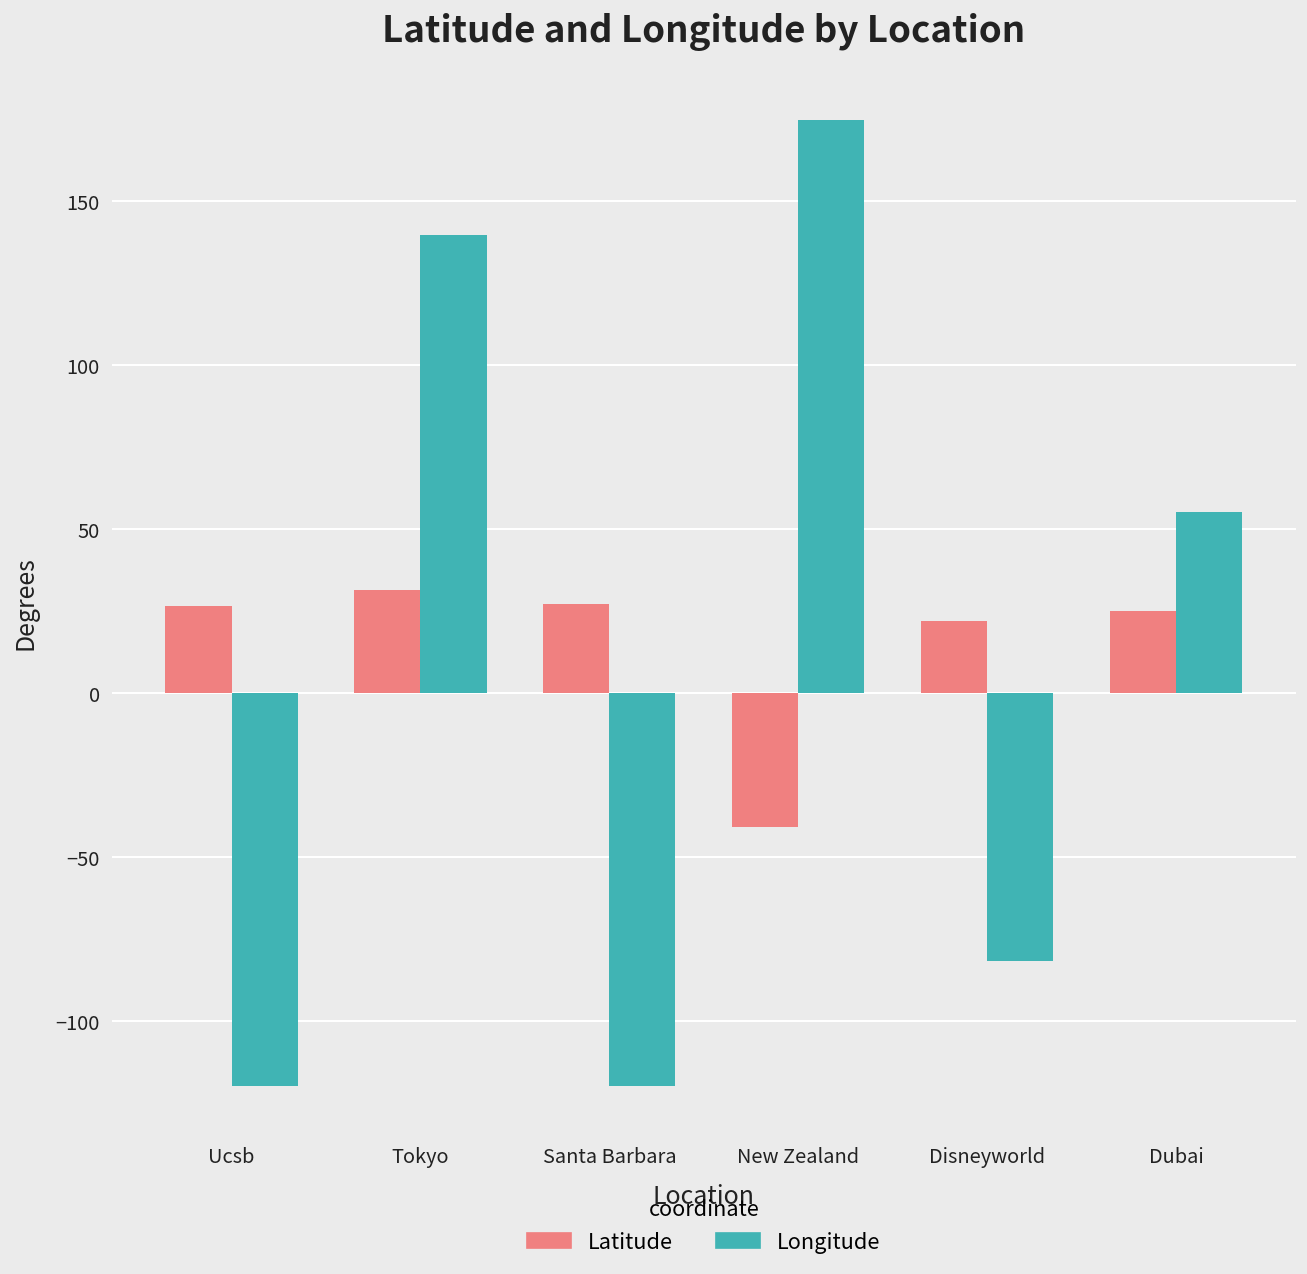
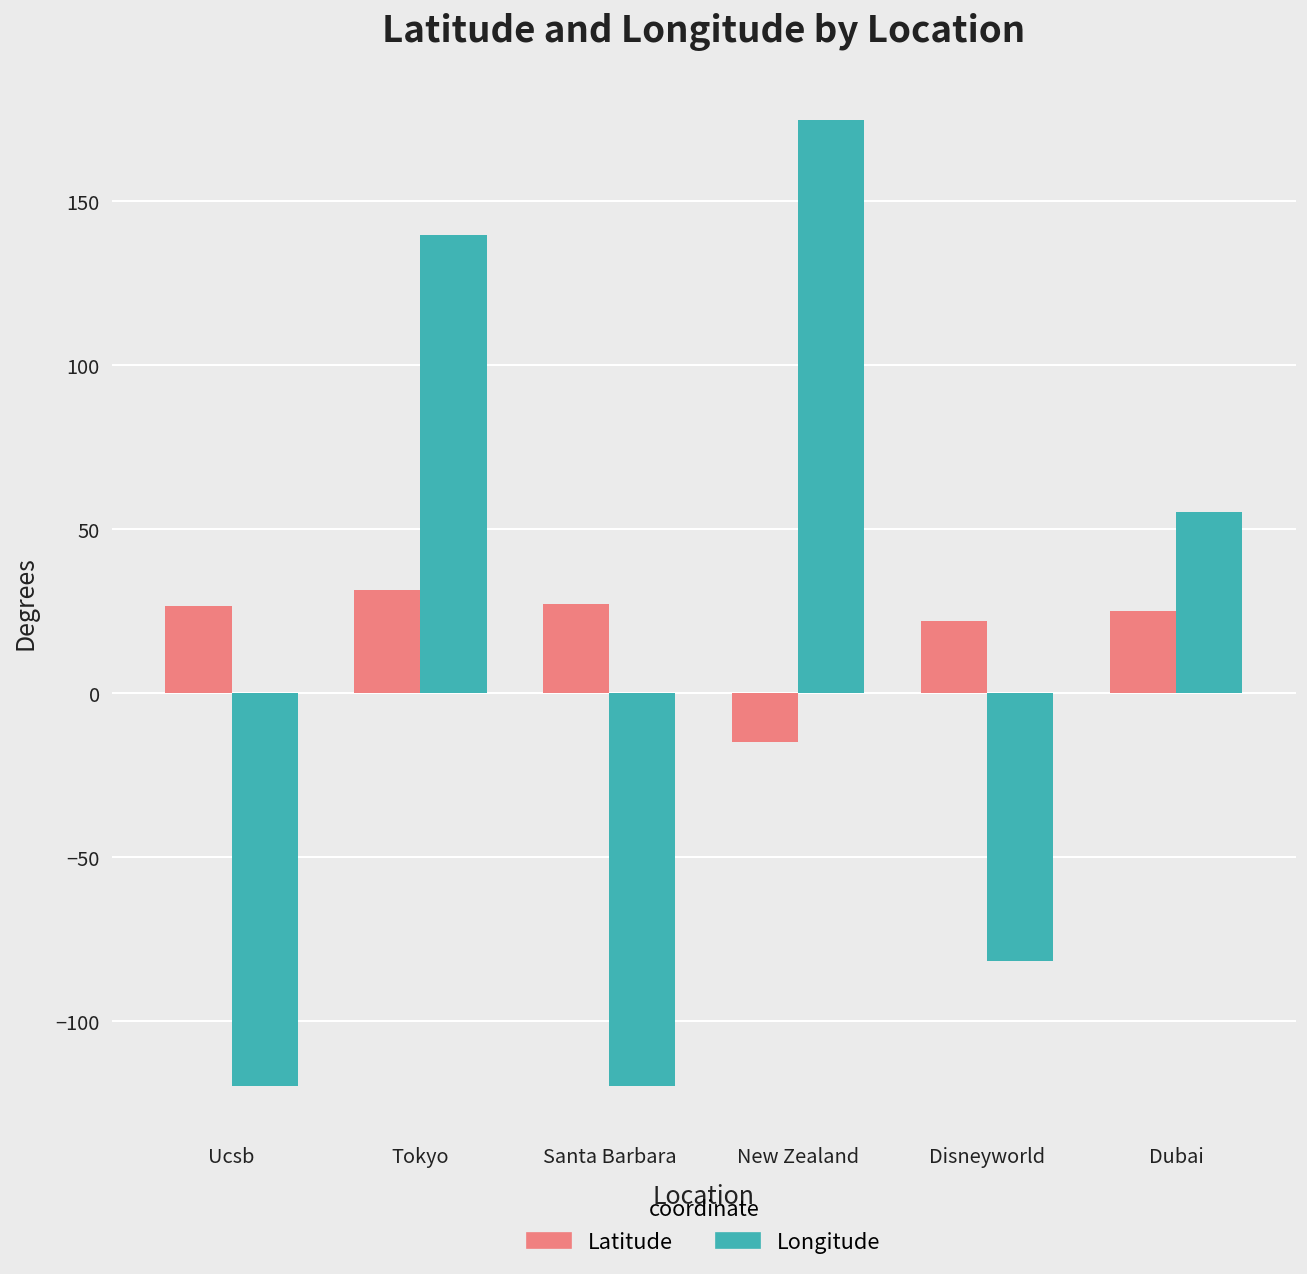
  {
    "Latitude": {
      "Ucsb": 27,
      "Tokyo": 31,
      "Santa Barbara": 27,
-     "New Zealand": -41,
+     "New Zealand": -15,
      "Disneyworld": 22,
      "Dubai": 25
    },
    "Longitude": {
      "Ucsb": -120,
      "Tokyo": 140,
      "Santa Barbara": -120,
      "New Zealand": 175,
      "Disneyworld": -82,
      "Dubai": 55
    }
  }
